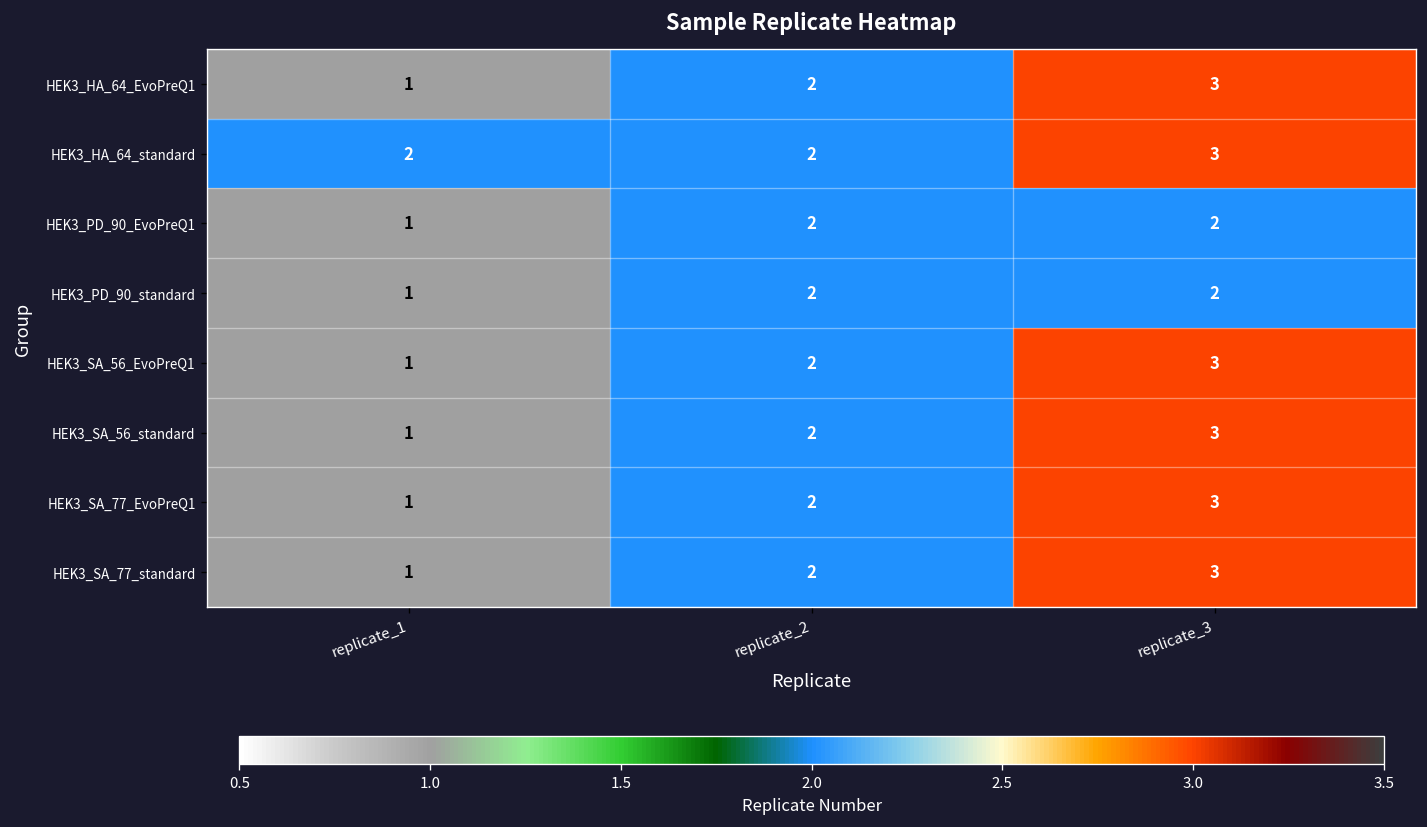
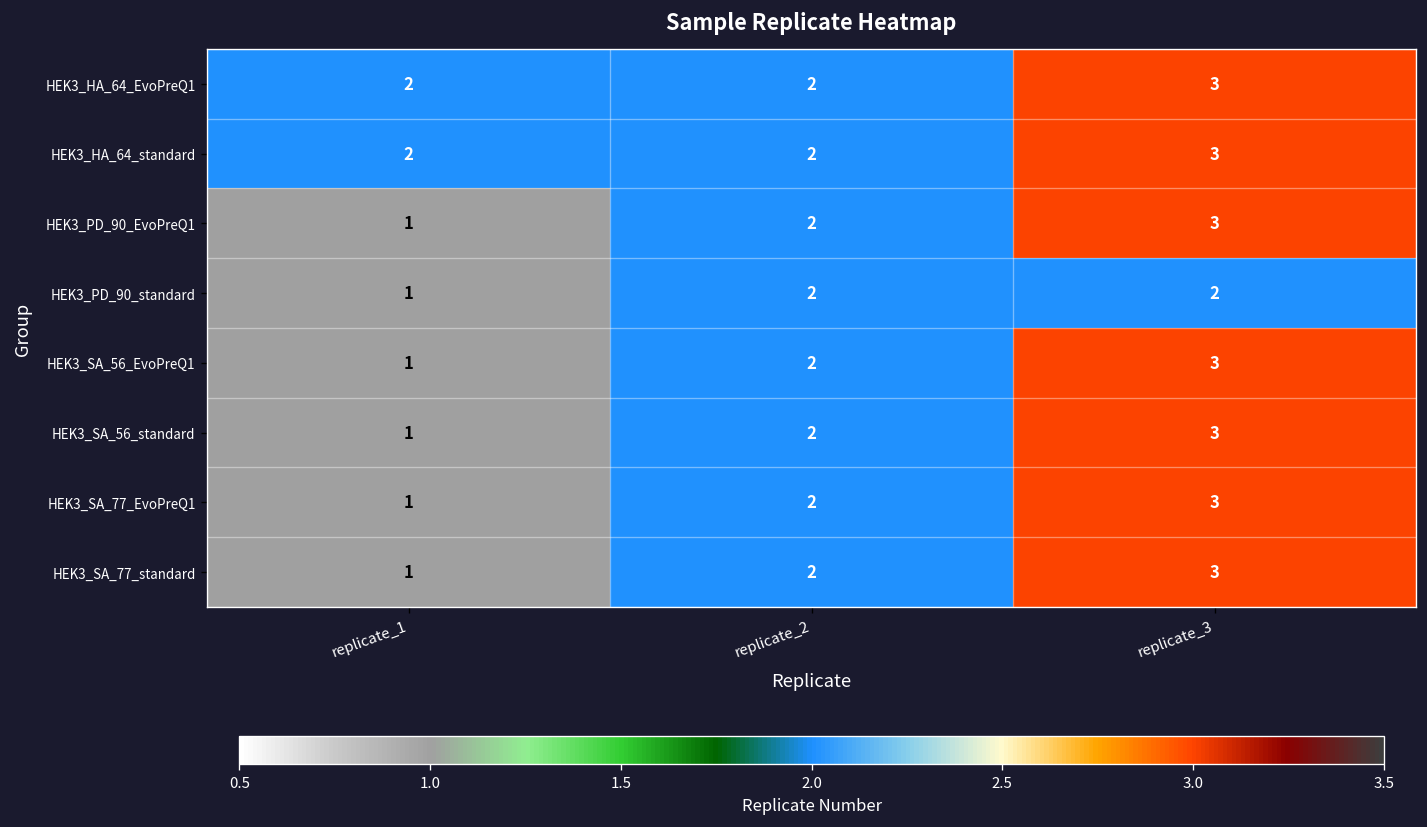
  {
    "HEK3_HA_64_EvoPreQ1": {
-     "replicate_1": 1,
+     "replicate_1": 2,
      "replicate_2": 2,
      "replicate_3": 3
    },
    "HEK3_HA_64_standard": {
      "replicate_1": 2,
      "replicate_2": 2,
      "replicate_3": 3
    },
    "HEK3_PD_90_EvoPreQ1": {
      "replicate_1": 1,
      "replicate_2": 2,
-     "replicate_3": 2
+     "replicate_3": 3
    },
    "HEK3_PD_90_standard": {
      "replicate_1": 1,
      "replicate_2": 2,
      "replicate_3": 2
    },
    "HEK3_SA_56_EvoPreQ1": {
      "replicate_1": 1,
      "replicate_2": 2,
      "replicate_3": 3
    },
    "HEK3_SA_56_standard": {
      "replicate_1": 1,
      "replicate_2": 2,
      "replicate_3": 3
    },
    "HEK3_SA_77_EvoPreQ1": {
      "replicate_1": 1,
      "replicate_2": 2,
      "replicate_3": 3
    },
    "HEK3_SA_77_standard": {
      "replicate_1": 1,
      "replicate_2": 2,
      "replicate_3": 3
    }
  }
